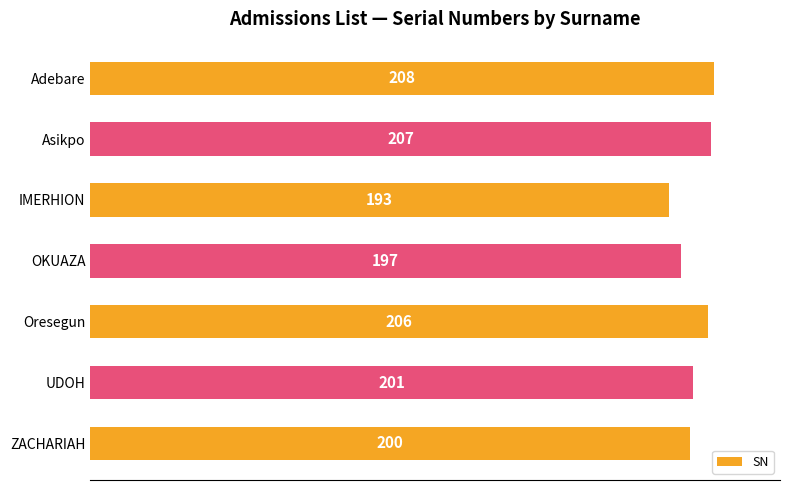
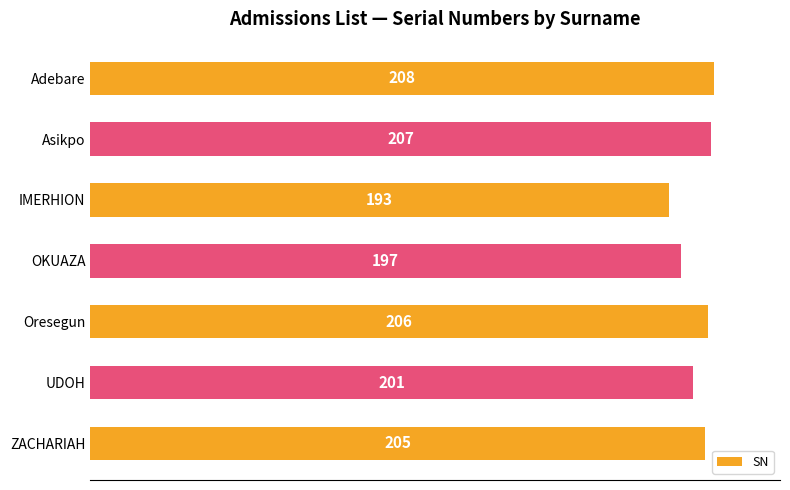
  {
    "Adebare": 208,
    "Asikpo": 207,
    "IMERHION": 193,
    "OKUAZA": 197,
    "Oresegun": 206,
    "UDOH": 201,
-   "ZACHARIAH": 200
+   "ZACHARIAH": 205
  }
